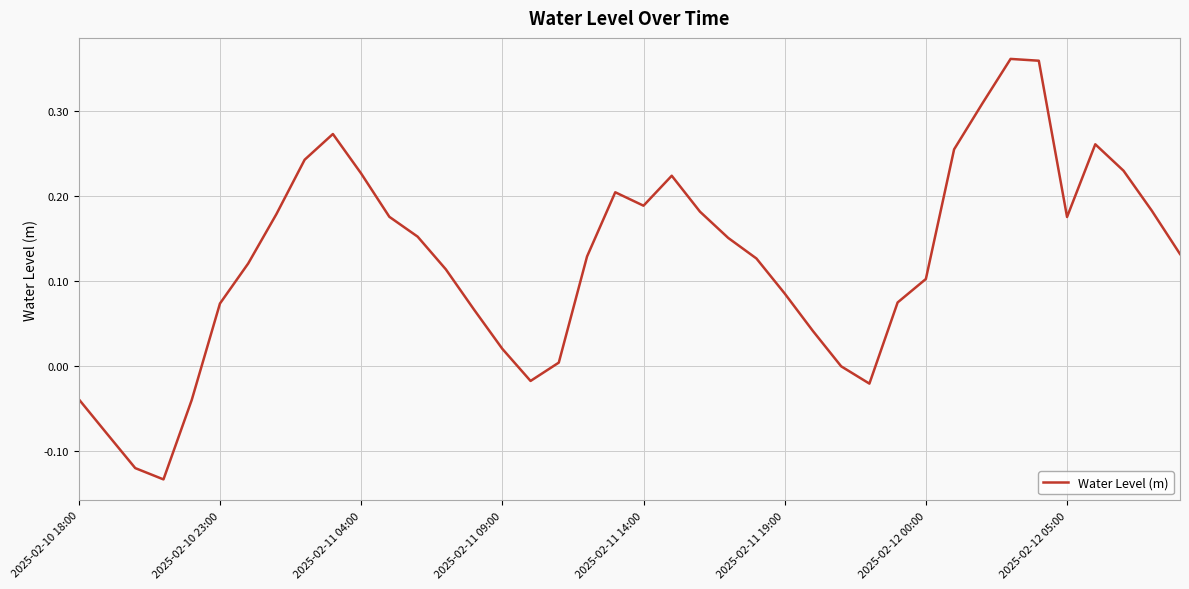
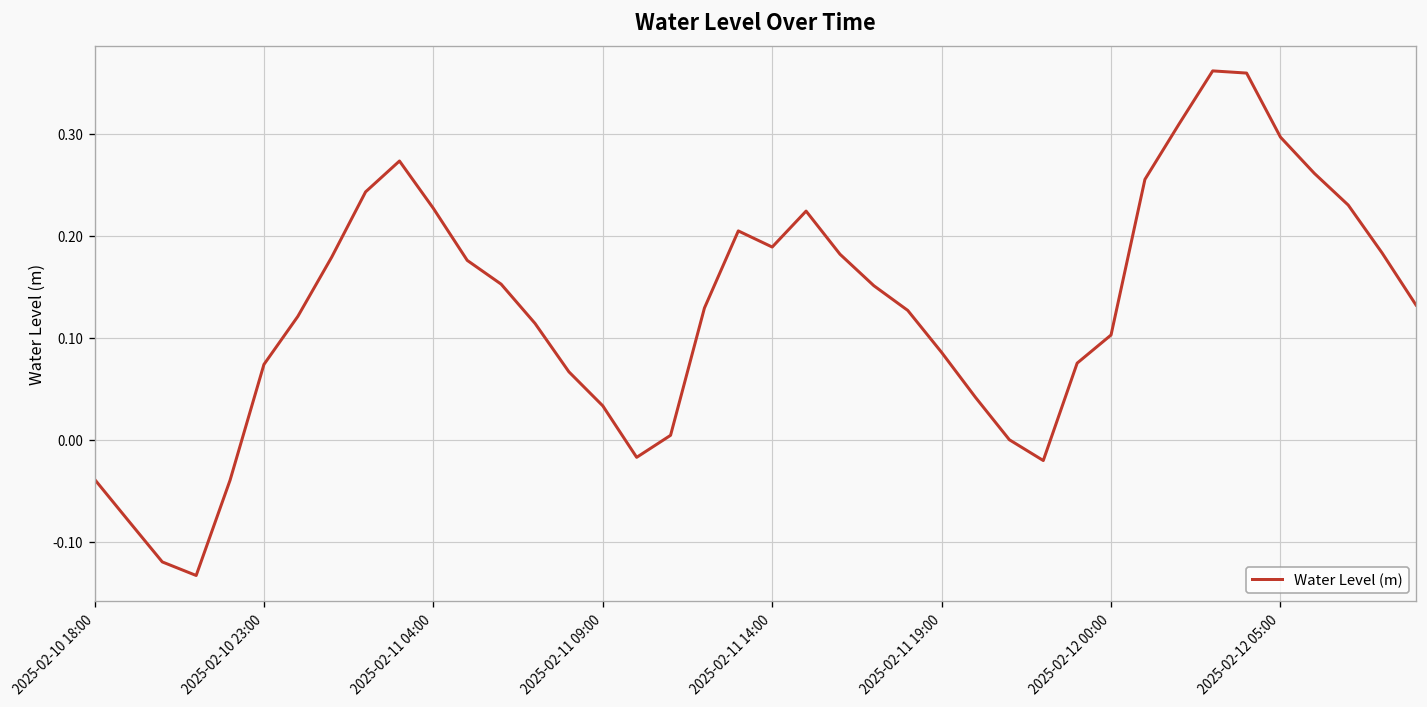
  {
    "2025-02-10 18:00": -0.04,
    "2025-02-10 23:00": 0.07,
    "2025-02-11 04:00": 0.23,
-   "2025-02-11 09:00": 0.02,
+   "2025-02-11 09:00": 0.03,
    "2025-02-11 14:00": 0.19,
    "2025-02-11 19:00": 0.09,
    "2025-02-12 00:00": 0.10,
-   "2025-02-12 05:00": 0.18
+   "2025-02-12 05:00": 0.30
  }
